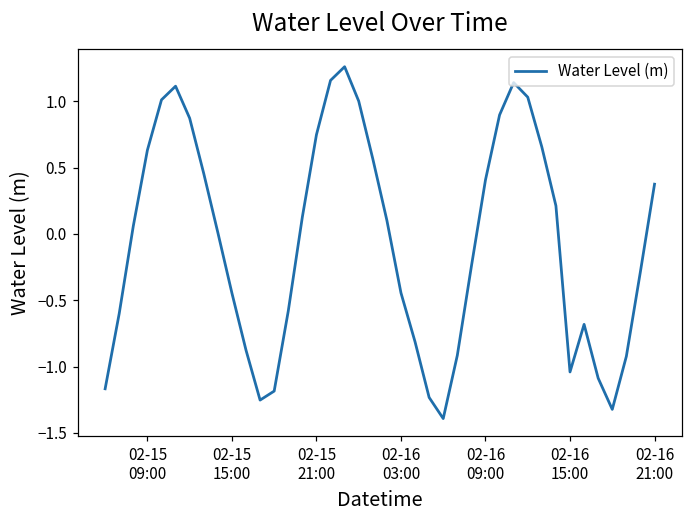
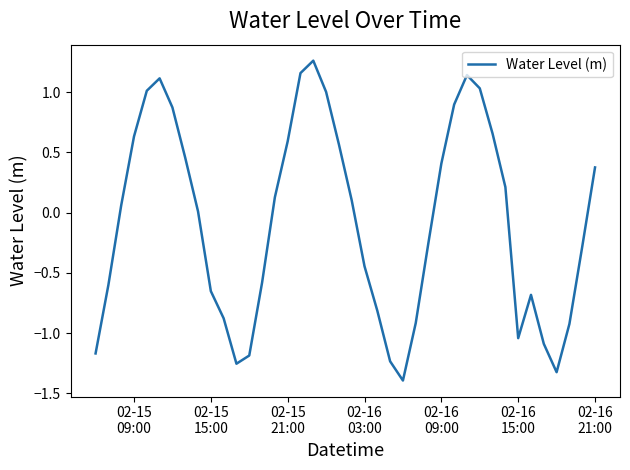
  {
    "02-15 09:00": 0.63,
-   "02-15 15:00": -0.45,
-   "02-15 21:00": 0.75,
+   "02-15 15:00": -0.65,
+   "02-15 21:00": 0.59,
    "02-16 03:00": -0.44,
    "02-16 09:00": 0.41,
    "02-16 15:00": -1.04,
    "02-16 21:00": 0.38
  }
